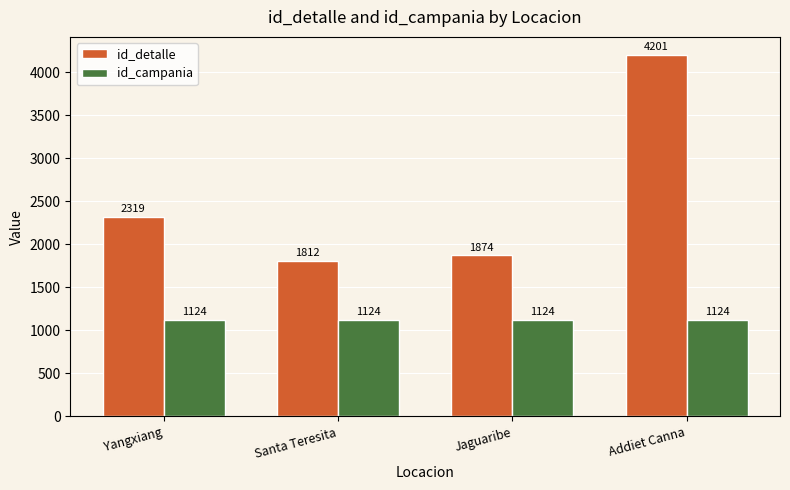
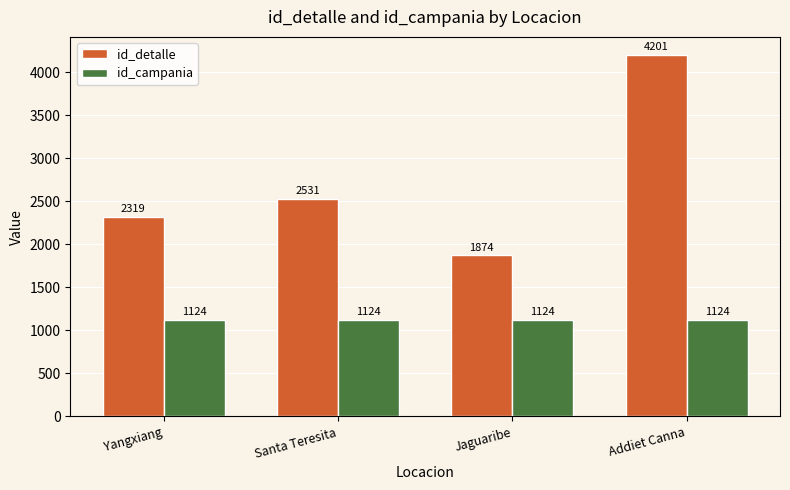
  {
    "id_detalle": {
      "Yangxiang": 2319,
-     "Santa Teresita": 1812,
+     "Santa Teresita": 2531,
      "Jaguaribe": 1874,
      "Addiet Canna": 4201
    },
    "id_campania": {
      "Yangxiang": 1124,
      "Santa Teresita": 1124,
      "Jaguaribe": 1124,
      "Addiet Canna": 1124
    }
  }
